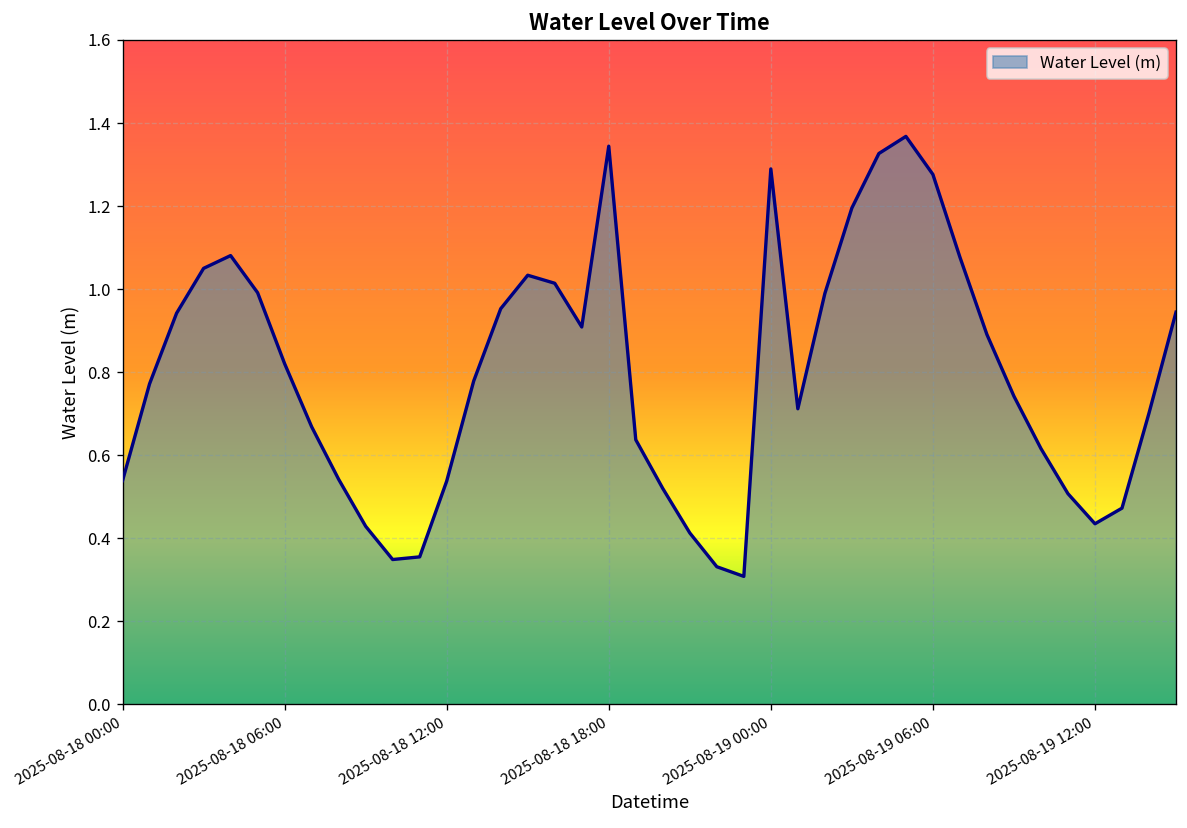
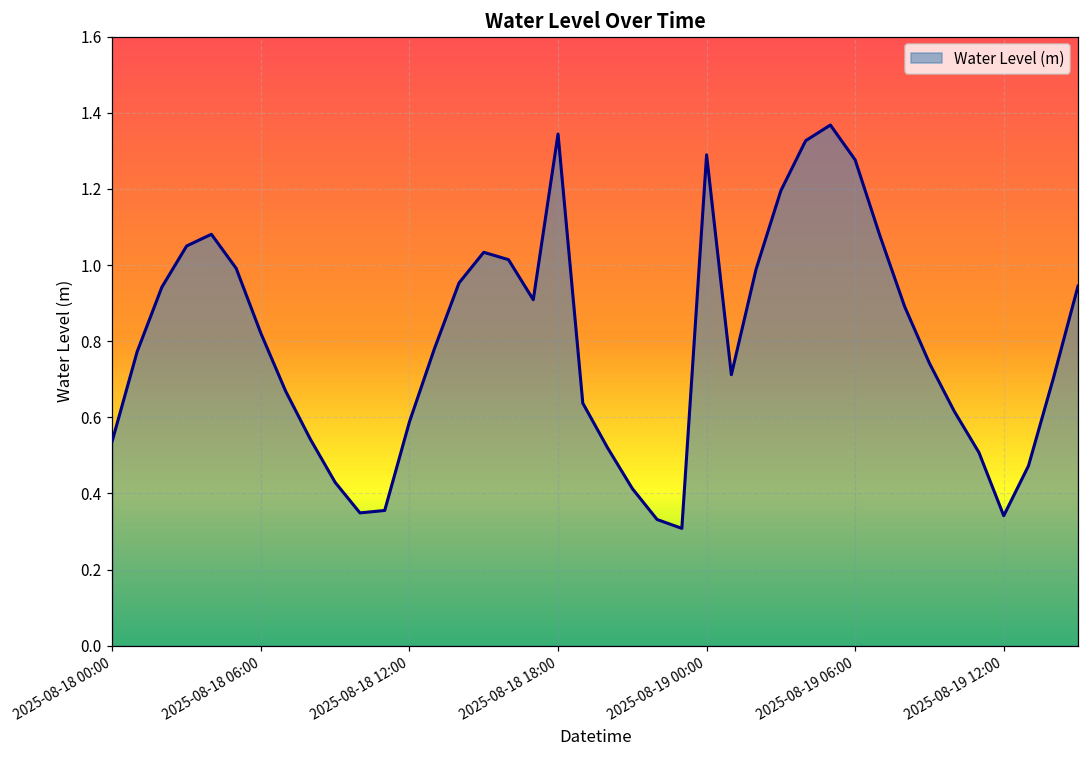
  {
    "2025-08-18 00:00": 0.54,
    "2025-08-18 06:00": 0.82,
-   "2025-08-18 12:00": 0.54,
+   "2025-08-18 12:00": 0.59,
    "2025-08-18 18:00": 1.34,
    "2025-08-19 00:00": 1.29,
    "2025-08-19 06:00": 1.28,
-   "2025-08-19 12:00": 0.44
+   "2025-08-19 12:00": 0.34
  }
